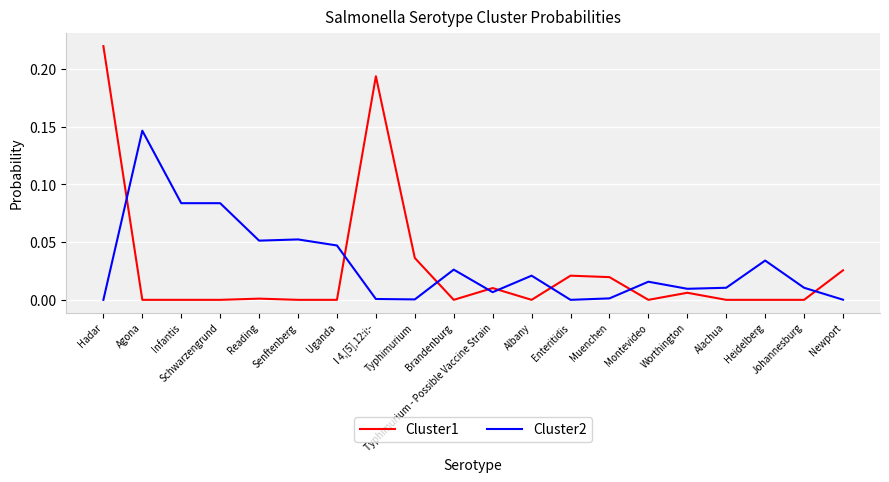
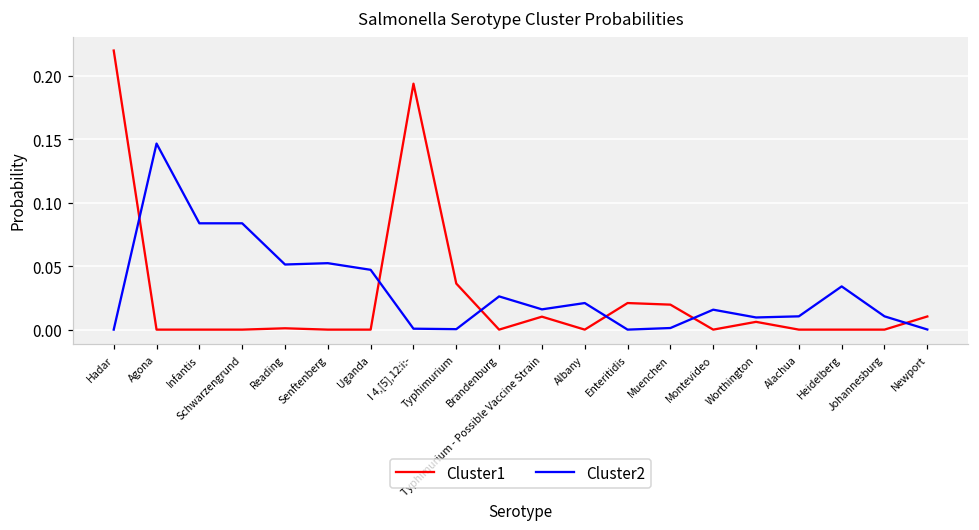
  {
    "Cluster1": {
      "Hadar": 0.220,
      "Agona": 0.000,
      "Infantis": 0.000,
      "Schwarzengrund": 0.000,
      "Reading": 0.001,
      "Senftenberg": 0.000,
      "Uganda": 0.000,
      "I 4,[5],12:i:-": 0.194,
      "Typhimurium": 0.036,
      "Brandenburg": 0.000,
      "Typhimurium - Possible Vaccine Strain": 0.010,
      "Albany": 0.000,
      "Enteritidis": 0.021,
      "Muenchen": 0.020,
      "Montevideo": 0.000,
      "Worthington": 0.006,
      "Alachua": 0.000,
      "Heidelberg": 0.000,
      "Johannesburg": 0.000,
-     "Newport": 0.026
+     "Newport": 0.010
    },
    "Cluster2": {
      "Hadar": 0.000,
      "Agona": 0.147,
      "Infantis": 0.084,
      "Schwarzengrund": 0.084,
      "Reading": 0.051,
      "Senftenberg": 0.052,
      "Uganda": 0.047,
      "I 4,[5],12:i:-": 0.001,
      "Typhimurium": 0.000,
      "Brandenburg": 0.026,
-     "Typhimurium - Possible Vaccine Strain": 0.007,
+     "Typhimurium - Possible Vaccine Strain": 0.016,
      "Albany": 0.021,
      "Enteritidis": 0.000,
      "Muenchen": 0.001,
      "Montevideo": 0.016,
      "Worthington": 0.010,
      "Alachua": 0.010,
      "Heidelberg": 0.034,
      "Johannesburg": 0.010,
      "Newport": 0.000
    }
  }
